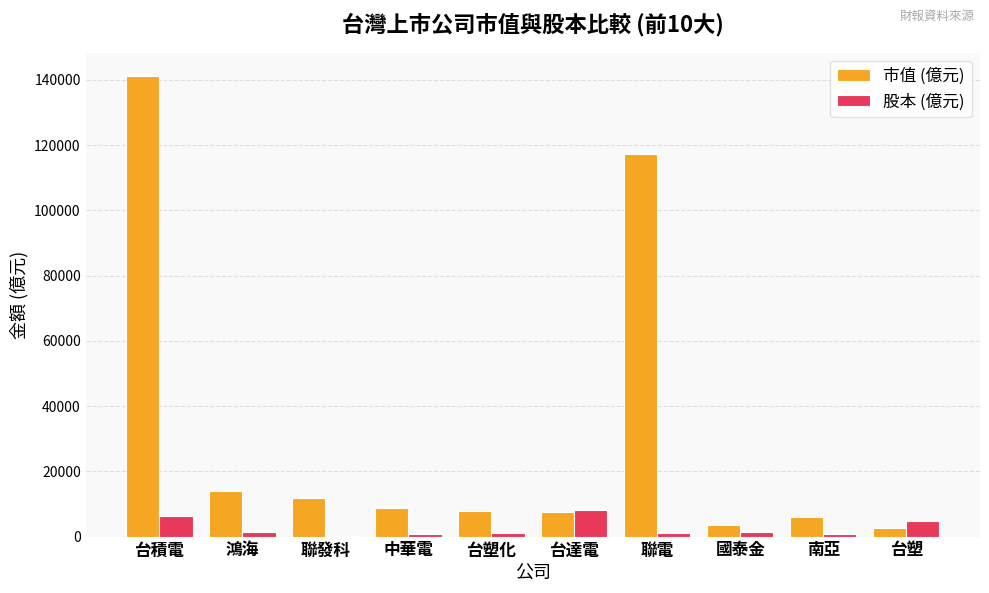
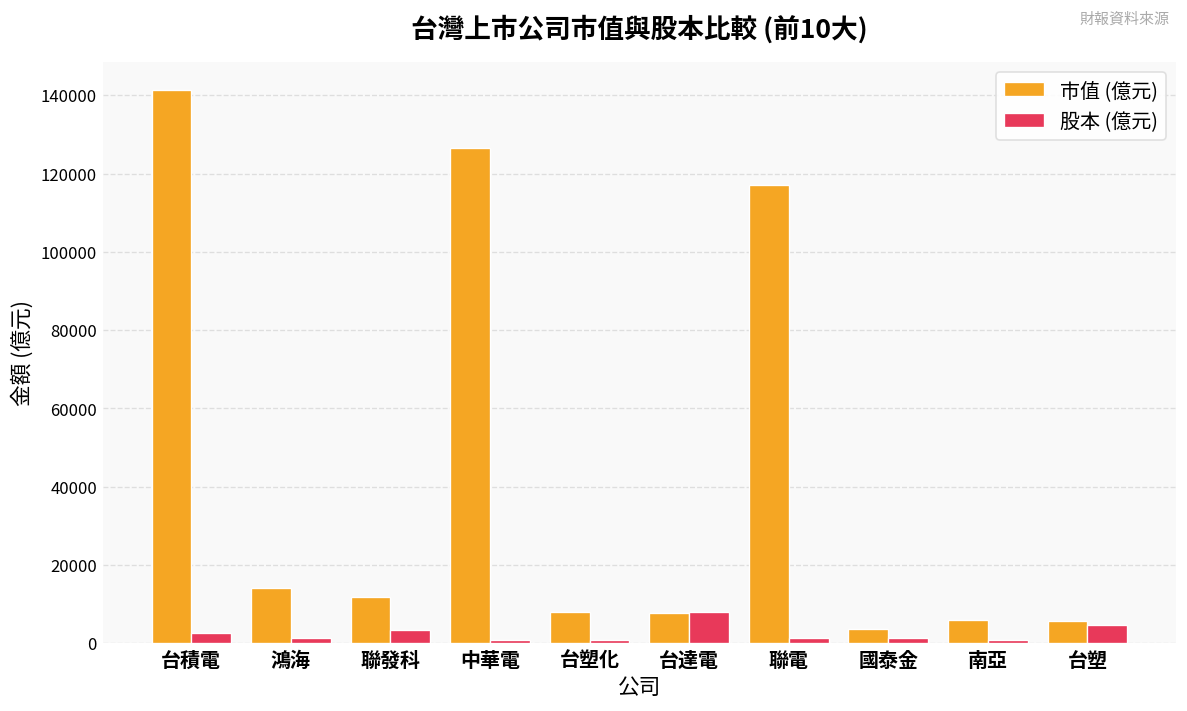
  {
    "市值 (億元)": {
      "台積電": 141000,
      "鴻海": 14000,
      "聯發科": 12000,
-     "中華電": 9000,
+     "中華電": 126000,
      "台塑化": 8000,
      "台達電": 8000,
      "聯電": 117000,
      "國泰金": 4000,
      "南亞": 6000,
-     "台塑": 3000
+     "台塑": 6000
    },
    "股本 (億元)": {
-     "台積電": 6000,
+     "台積電": 3000,
      "鴻海": 1000,
-     "聯發科": 0,
+     "聯發科": 3000,
      "中華電": 1000,
      "台塑化": 1000,
      "台達電": 8000,
      "聯電": 1000,
      "國泰金": 1000,
      "南亞": 1000,
      "台塑": 5000
    }
  }
